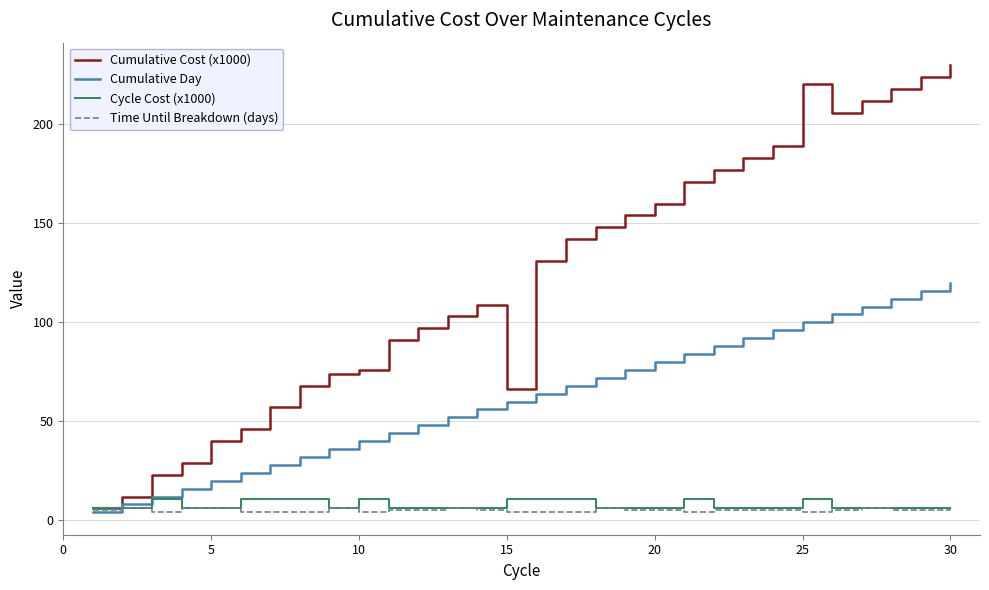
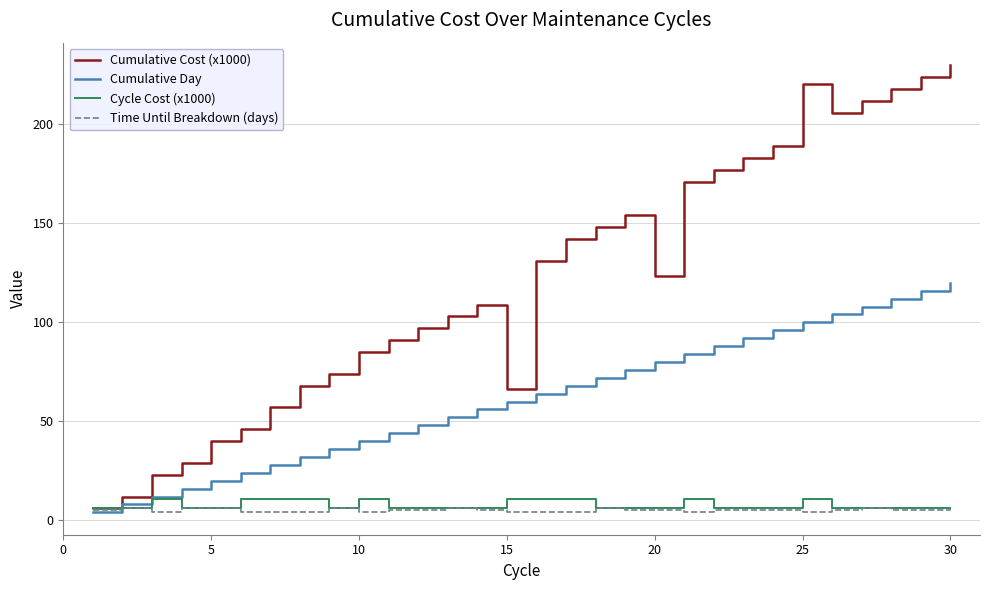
  {
    "Cumulative Cost (x1000)": {
      "5": 40,
-     "10": 76,
+     "10": 85,
      "15": 67,
-     "20": 160,
+     "20": 123,
      "25": 220,
      "30": 230
    },
    "Cycle Cost (x1000)": {
      "10": 11,
      "15": 11,
      "25": 11
    }
  }
